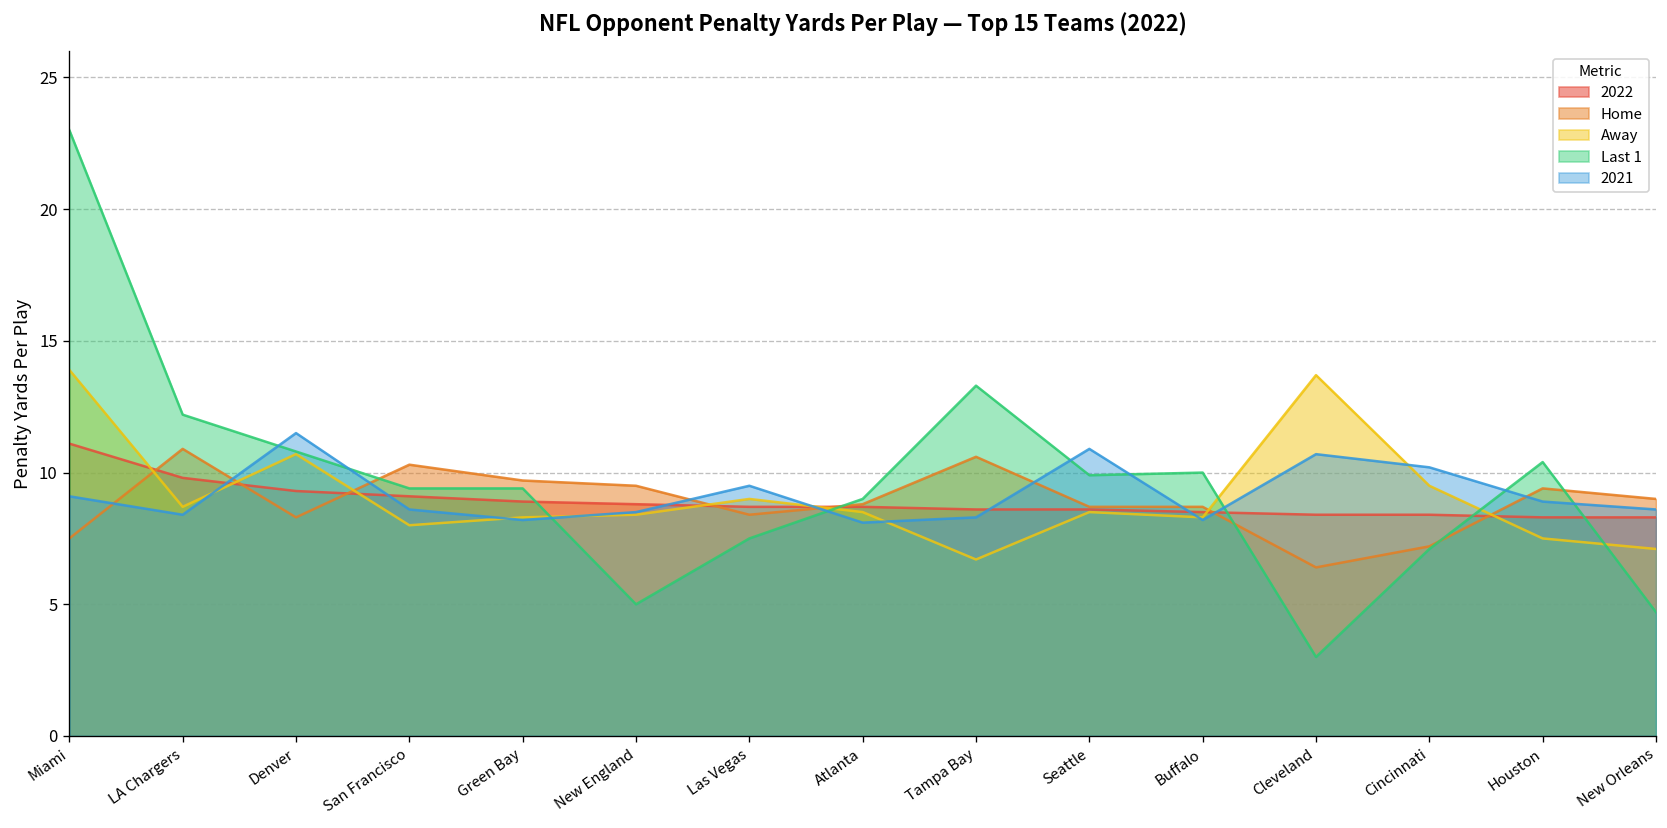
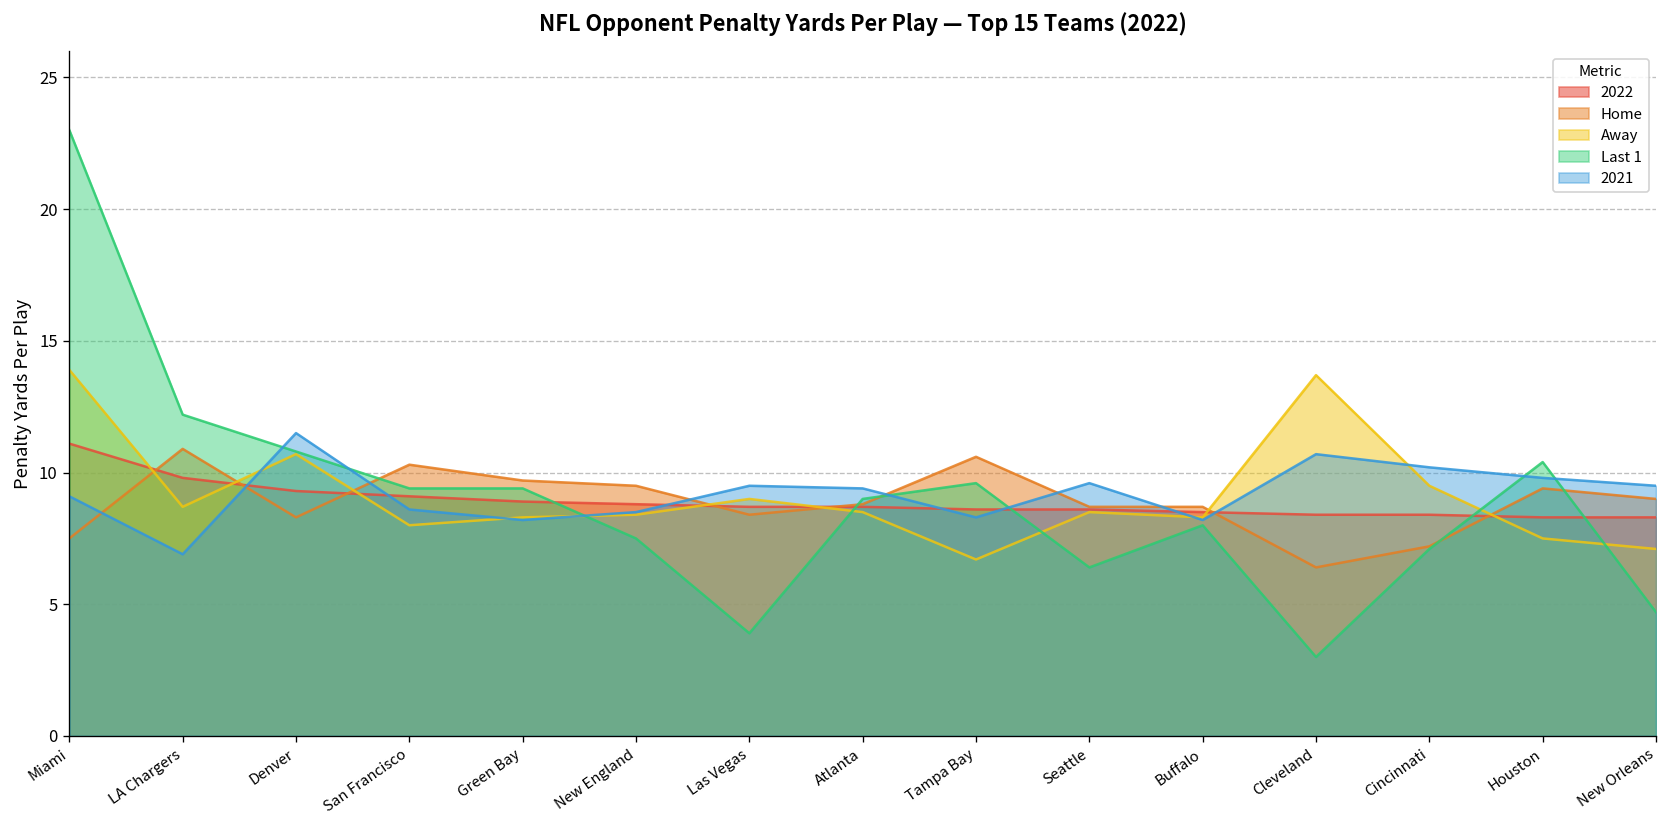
  {
    "Last 1": {
      "Miami": 23.0,
      "LA Chargers": 12.2,
      "San Francisco": 9.4,
      "Green Bay": 9.4,
-     "New England": 5.0,
-     "Las Vegas": 7.5,
+     "New England": 7.5,
+     "Las Vegas": 3.9,
      "Atlanta": 9.0,
-     "Tampa Bay": 13.3,
-     "Seattle": 9.9,
-     "Buffalo": 10,
+     "Tampa Bay": 9.6,
+     "Seattle": 6.4,
+     "Buffalo": 8,
      "Cleveland": 3.0,
      "Houston": 10.4,
      "New Orleans": 4.7
    },
    "2021": {
      "Miami": 9.1,
-     "LA Chargers": 8.4,
+     "LA Chargers": 6.9,
      "Denver": 11.5,
      "San Francisco": 8.6,
      "Las Vegas": 9.5,
-     "Atlanta": 8.1,
+     "Atlanta": 9.4,
      "Tampa Bay": 8.3,
-     "Seattle": 10.9,
+     "Seattle": 9.6,
      "Cleveland": 10.7,
      "Cincinnati": 10.2,
-     "Houston": 8.9,
-     "New Orleans": 8.6
+     "Houston": 9.8,
+     "New Orleans": 9.5
    }
  }
